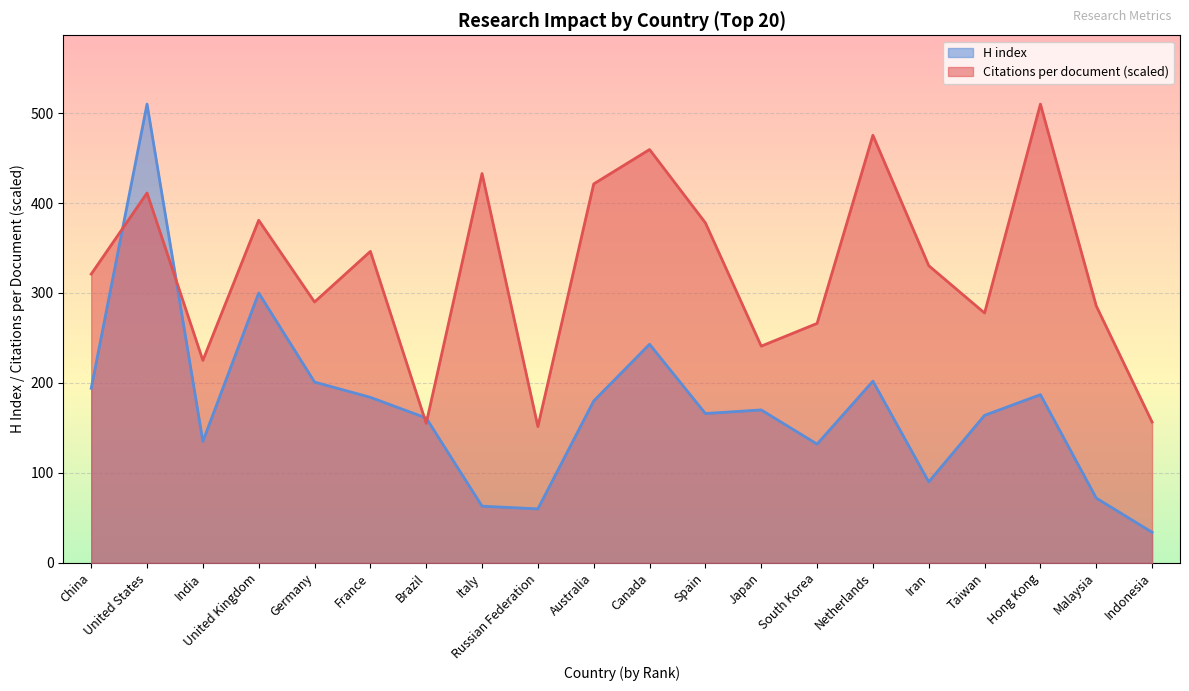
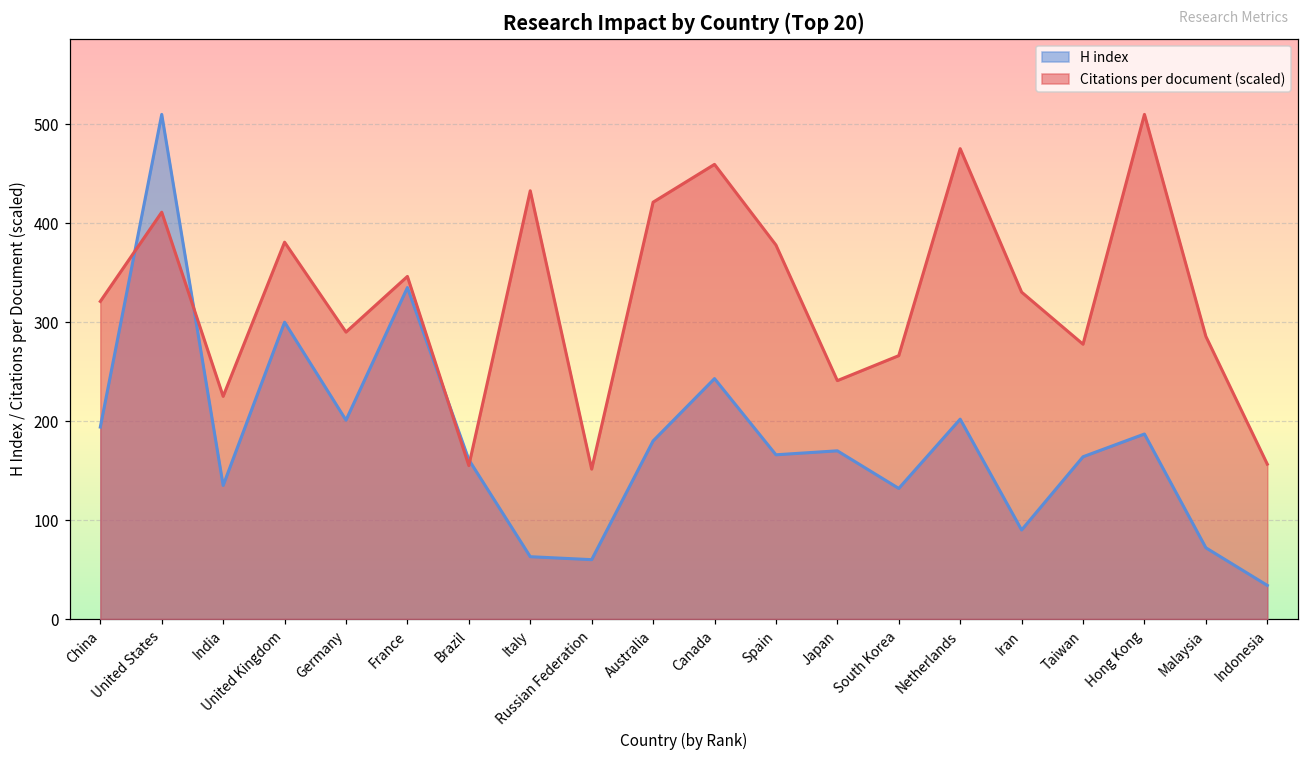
  {
    "H index": {
      "China": 190,
      "United States": 510,
      "India": 140,
      "United Kingdom": 300,
      "Germany": 200,
-     "France": 180,
+     "France": 340,
      "Brazil": 160,
      "Italy": 60,
      "Russian Federation": 60,
      "Australia": 180,
      "Canada": 240,
      "Spain": 170,
      "Japan": 170,
      "South Korea": 130,
      "Netherlands": 200,
      "Iran": 90,
      "Taiwan": 160,
      "Hong Kong": 190,
      "Malaysia": 70,
      "Indonesia": 30
    },
    "Citations per document (scaled)": {
      "China": 320,
      "United States": 410,
      "India": 230,
      "United Kingdom": 380,
      "Germany": 290,
      "France": 350,
      "Brazil": 160,
      "Italy": 430,
      "Russian Federation": 150,
      "Australia": 420,
      "Canada": 460,
      "Spain": 380,
      "Japan": 240,
      "South Korea": 270,
      "Netherlands": 480,
      "Iran": 330,
      "Taiwan": 280,
      "Hong Kong": 510,
      "Malaysia": 290,
      "Indonesia": 160
    }
  }
